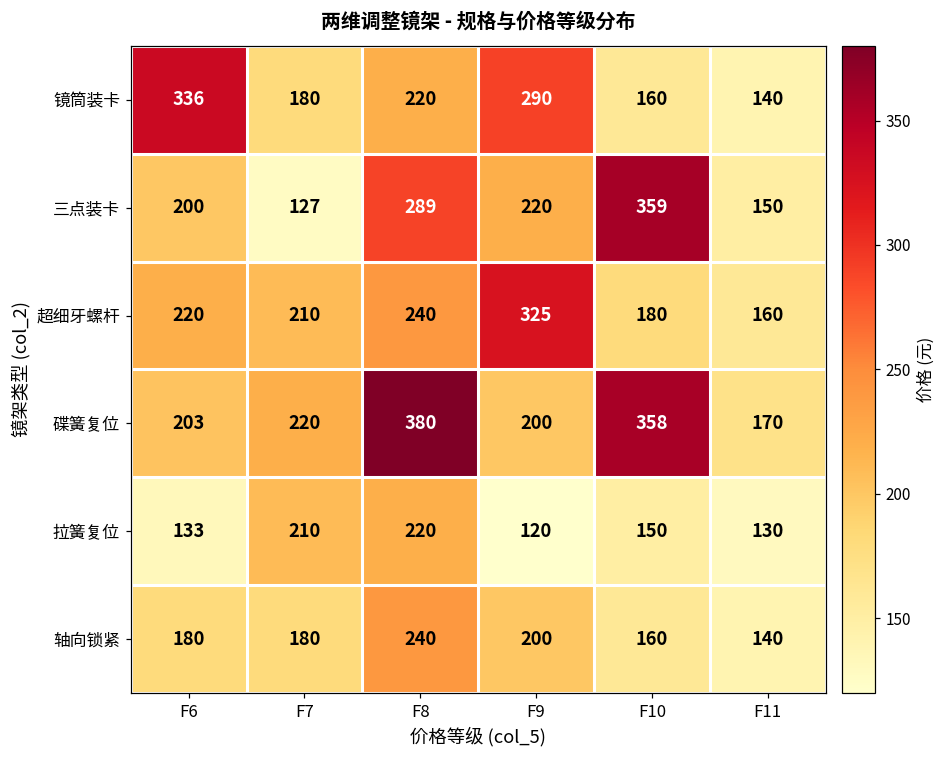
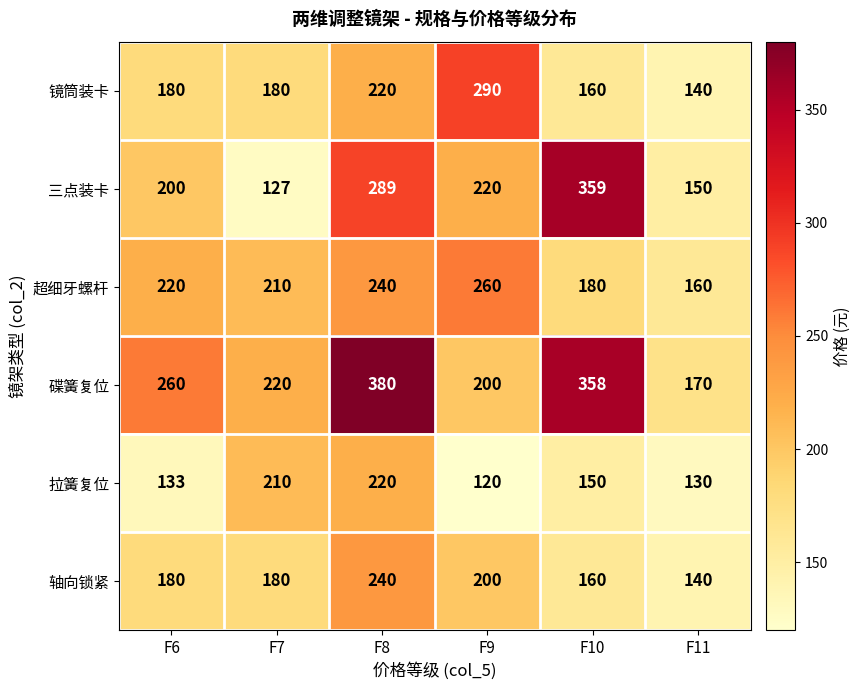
  {
    "镜筒装卡": {
-     "F6": 336,
+     "F6": 180,
      "F7": 180,
      "F8": 220,
      "F9": 290,
      "F10": 160,
      "F11": 140
    },
    "三点装卡": {
      "F6": 200,
      "F7": 127,
      "F8": 289,
      "F9": 220,
      "F10": 359,
      "F11": 150
    },
    "超细牙螺杆": {
      "F6": 220,
      "F7": 210,
      "F8": 240,
-     "F9": 325,
+     "F9": 260,
      "F10": 180,
      "F11": 160
    },
    "碟簧复位": {
-     "F6": 203,
+     "F6": 260,
      "F7": 220,
      "F8": 380,
      "F9": 200,
      "F10": 358,
      "F11": 170
    },
    "拉簧复位": {
      "F6": 133,
      "F7": 210,
      "F8": 220,
      "F9": 120,
      "F10": 150,
      "F11": 130
    },
    "轴向锁紧": {
      "F6": 180,
      "F7": 180,
      "F8": 240,
      "F9": 200,
      "F10": 160,
      "F11": 140
    }
  }
